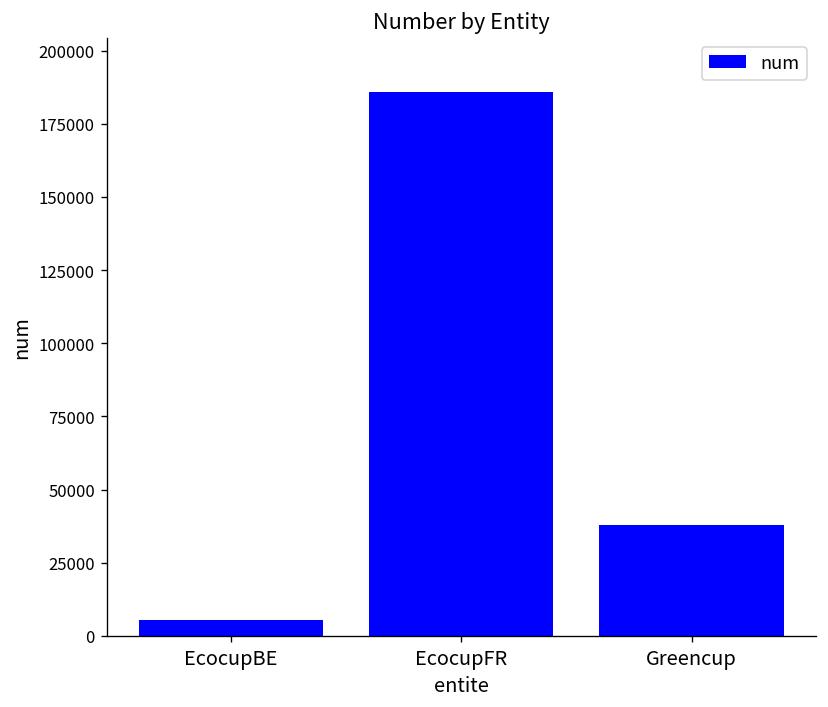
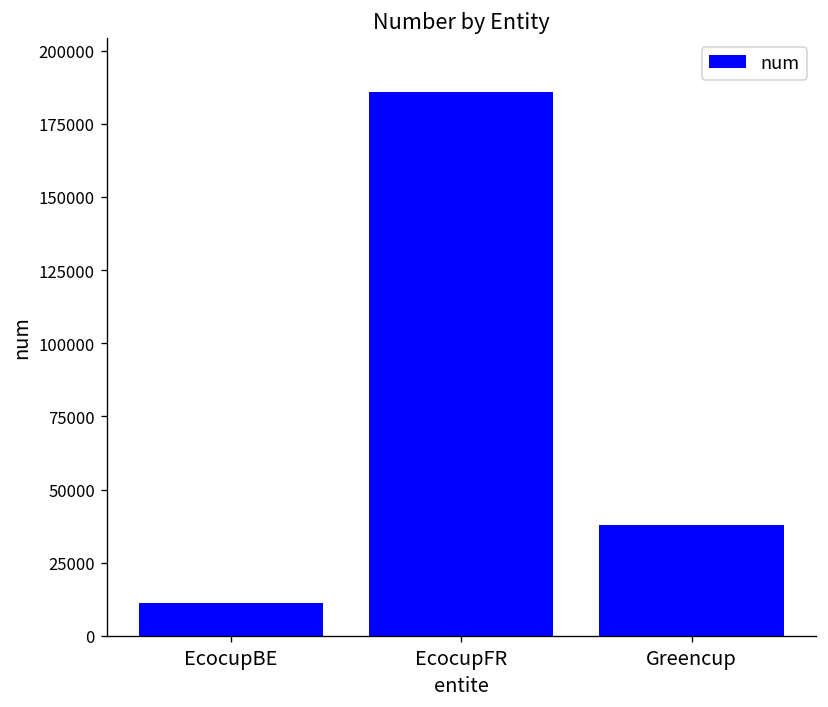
  {
-   "EcocupBE": 5000,
+   "EcocupBE": 11000,
    "EcocupFR": 186000,
    "Greencup": 38000
  }
